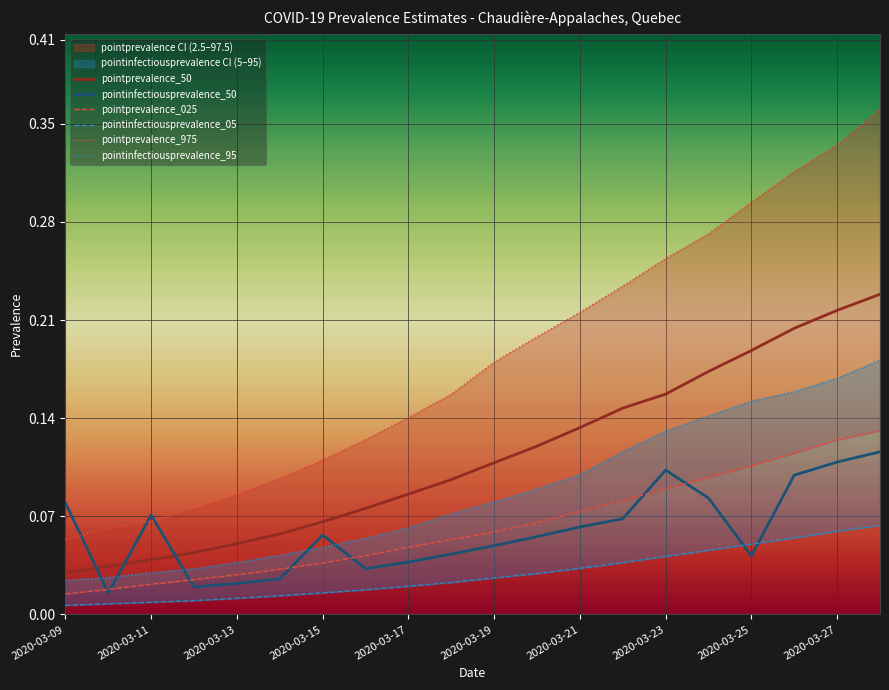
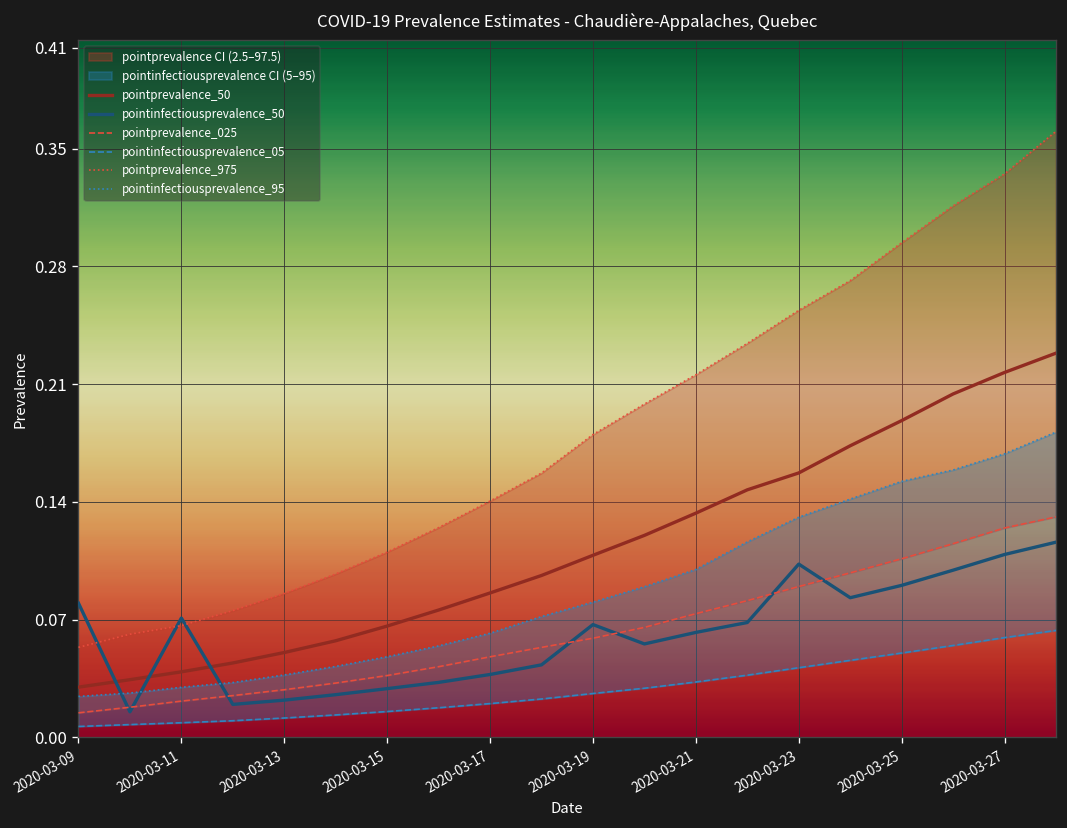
  {
    "pointinfectiousprevalence_50": {
      "2020-03-09": 0.080,
      "2020-03-11": 0.071,
      "2020-03-13": 0.022,
-     "2020-03-15": 0.057,
+     "2020-03-15": 0.029,
      "2020-03-17": 0.037,
-     "2020-03-19": 0.049,
+     "2020-03-19": 0.067,
      "2020-03-21": 0.062,
      "2020-03-23": 0.103,
-     "2020-03-25": 0.042,
+     "2020-03-25": 0.090,
      "2020-03-27": 0.109
    }
  }
